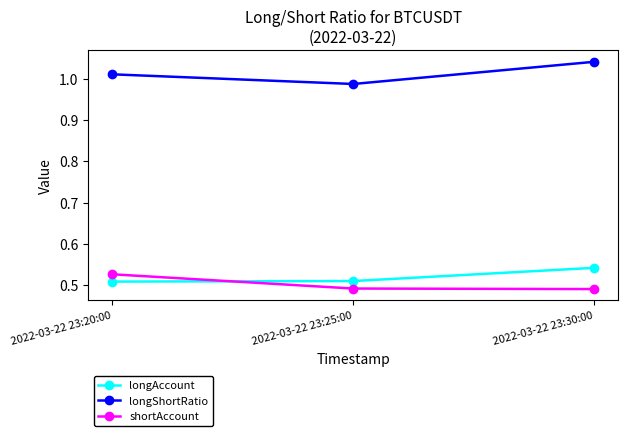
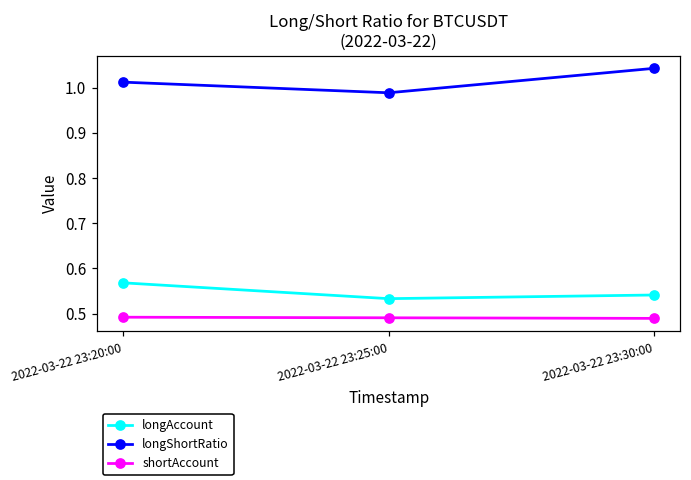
  {
    "longAccount": {
-     "2022-03-22 23:20:00": 0.51,
-     "2022-03-22 23:25:00": 0.51,
+     "2022-03-22 23:20:00": 0.57,
+     "2022-03-22 23:25:00": 0.53,
      "2022-03-22 23:30:00": 0.54
    },
    "longShortRatio": {
      "2022-03-22 23:20:00": 1.01,
      "2022-03-22 23:25:00": 0.99,
      "2022-03-22 23:30:00": 1.04
    },
    "shortAccount": {
-     "2022-03-22 23:20:00": 0.53,
+     "2022-03-22 23:20:00": 0.49,
      "2022-03-22 23:25:00": 0.49,
      "2022-03-22 23:30:00": 0.49
    }
  }
